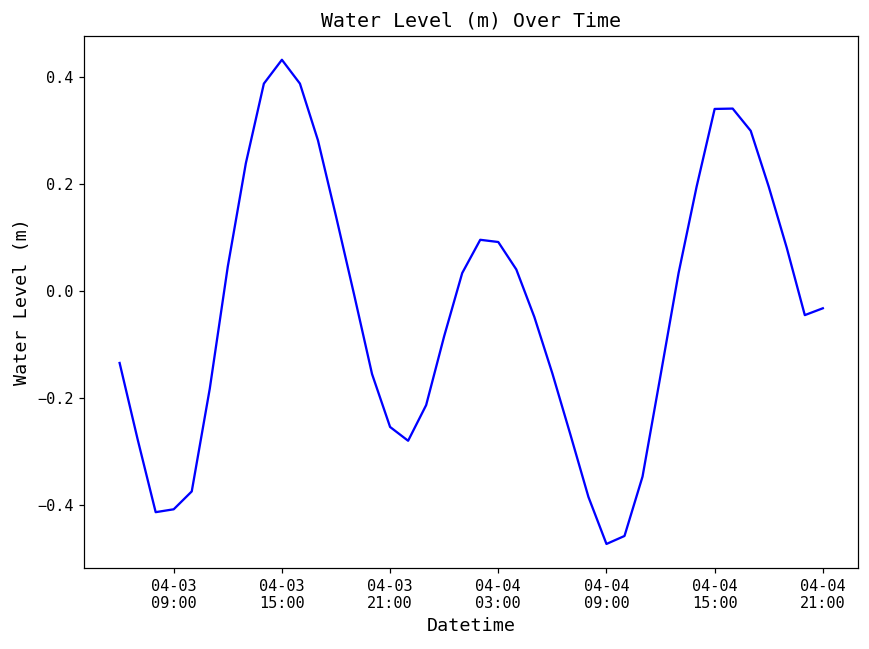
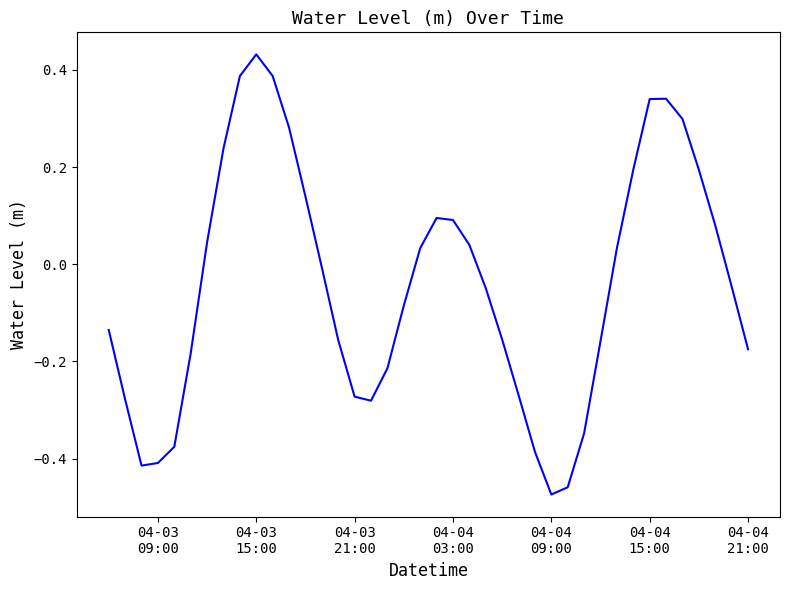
  {
    "04-03 09:00": -0.41,
    "04-03 15:00": 0.43,
-   "04-03 21:00": -0.25,
+   "04-03 21:00": -0.27,
    "04-04 03:00": 0.09,
    "04-04 09:00": -0.47,
    "04-04 15:00": 0.34,
-   "04-04 21:00": -0.03
+   "04-04 21:00": -0.17
  }
